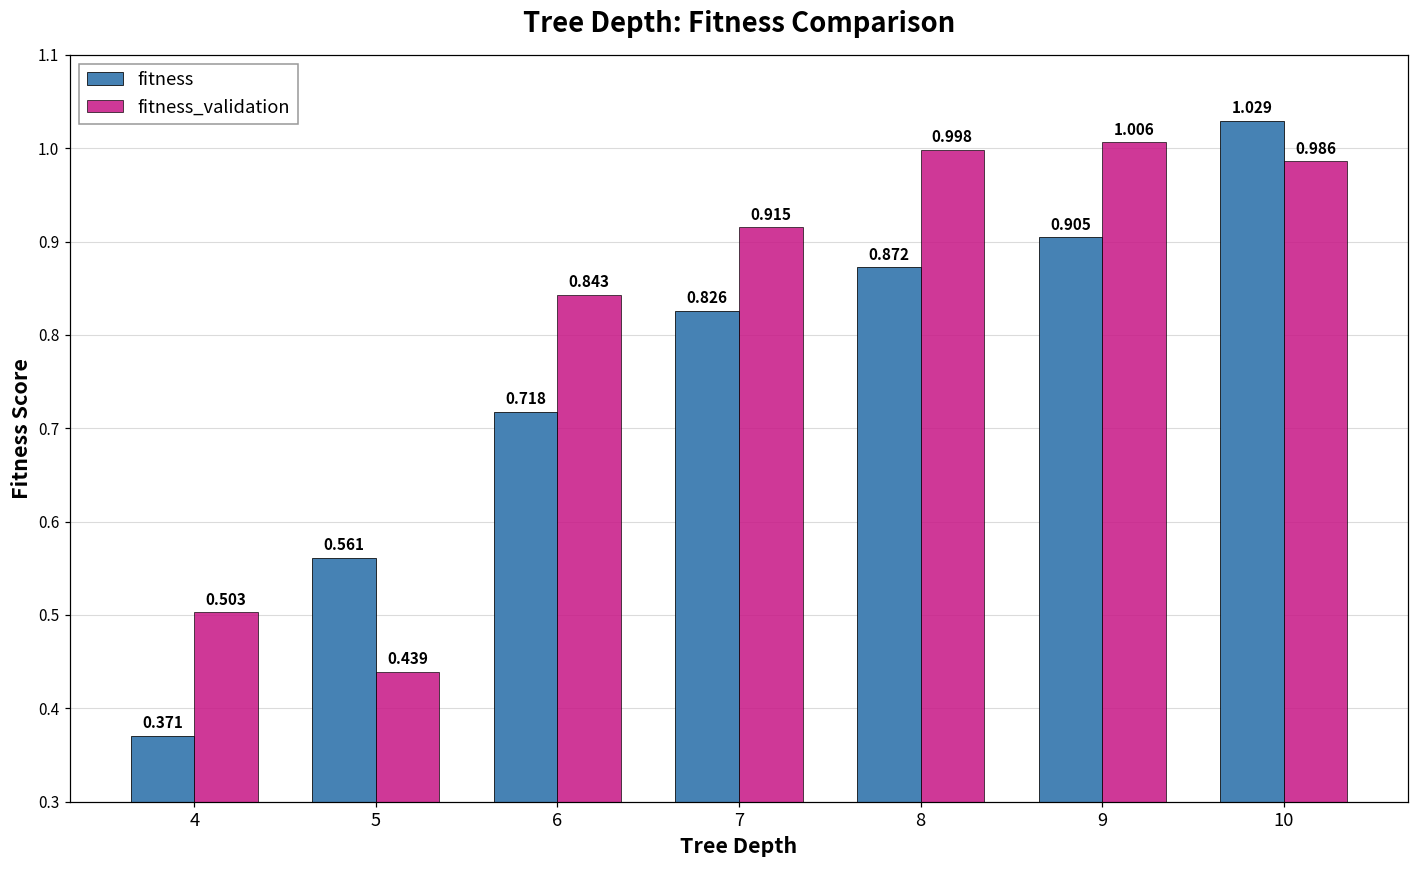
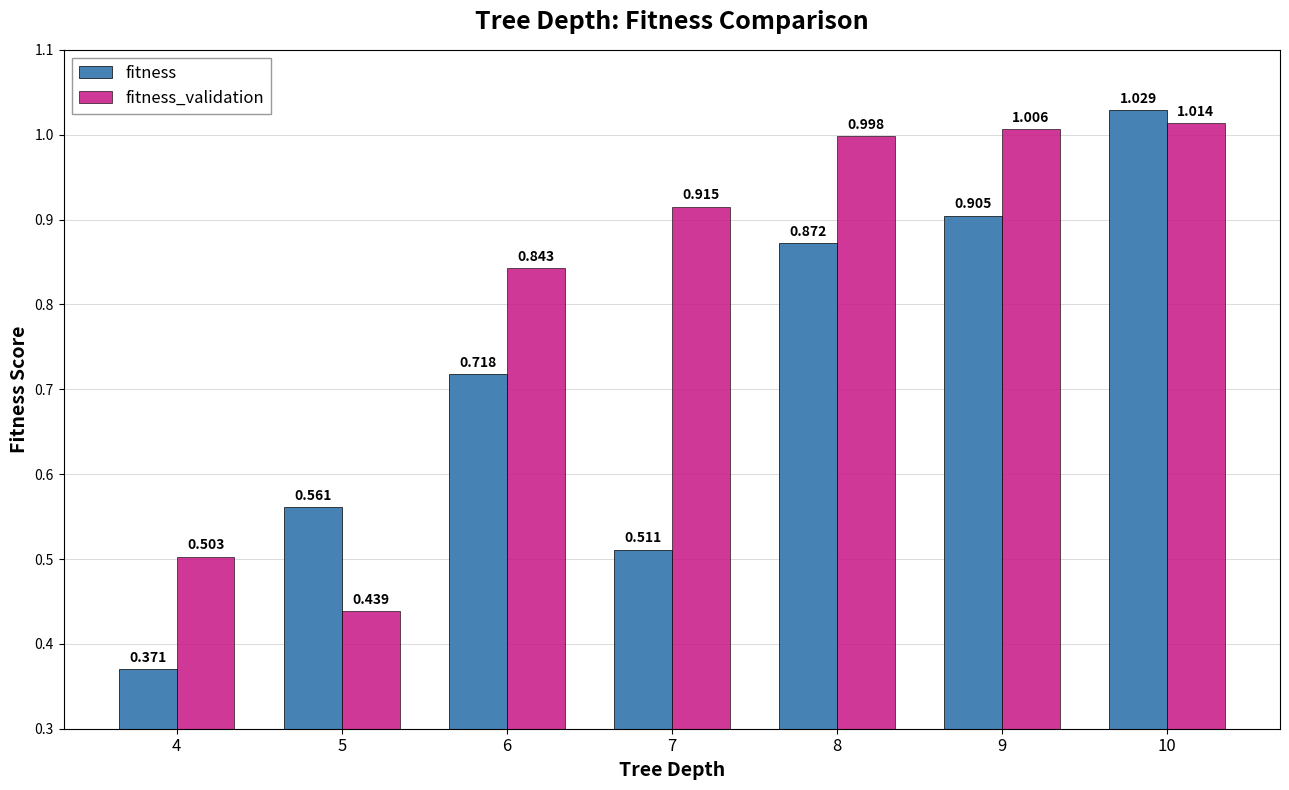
  {
    "fitness": {
      "4": 0.371,
      "5": 0.561,
      "6": 0.718,
-     "7": 0.826,
+     "7": 0.511,
      "8": 0.872,
      "9": 0.905,
      "10": 1.029
    },
    "fitness_validation": {
      "4": 0.503,
      "5": 0.439,
      "6": 0.843,
      "7": 0.915,
      "8": 0.998,
      "9": 1.006,
-     "10": 0.986
+     "10": 1.014
    }
  }
